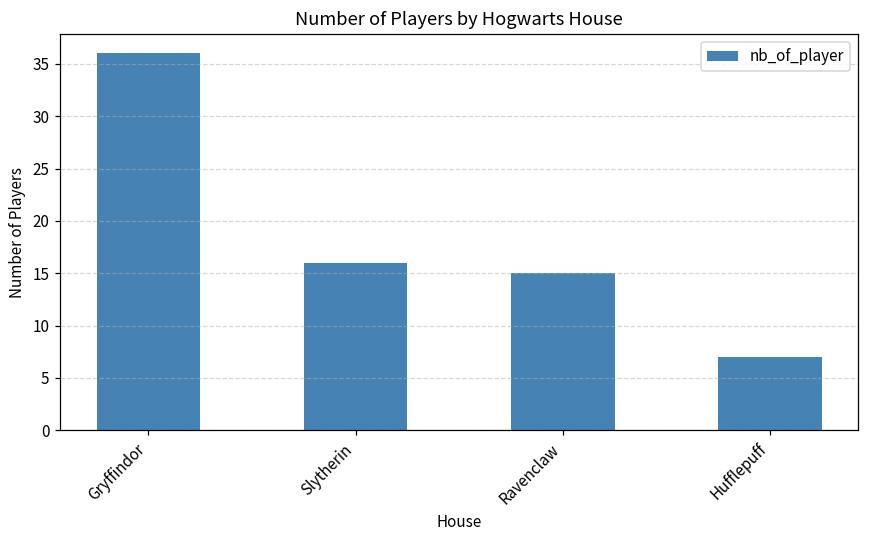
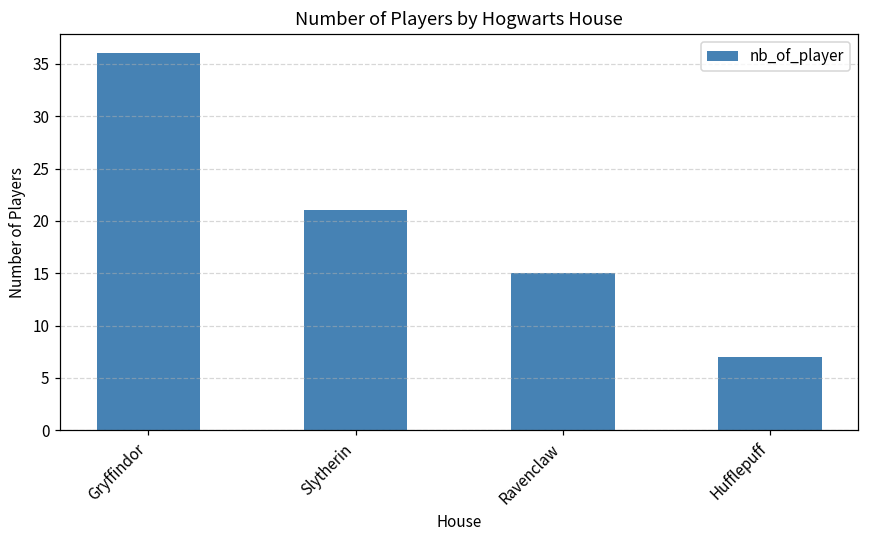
  {
    "Gryffindor": 36,
-   "Slytherin": 16,
+   "Slytherin": 21,
    "Ravenclaw": 15,
    "Hufflepuff": 7
  }
